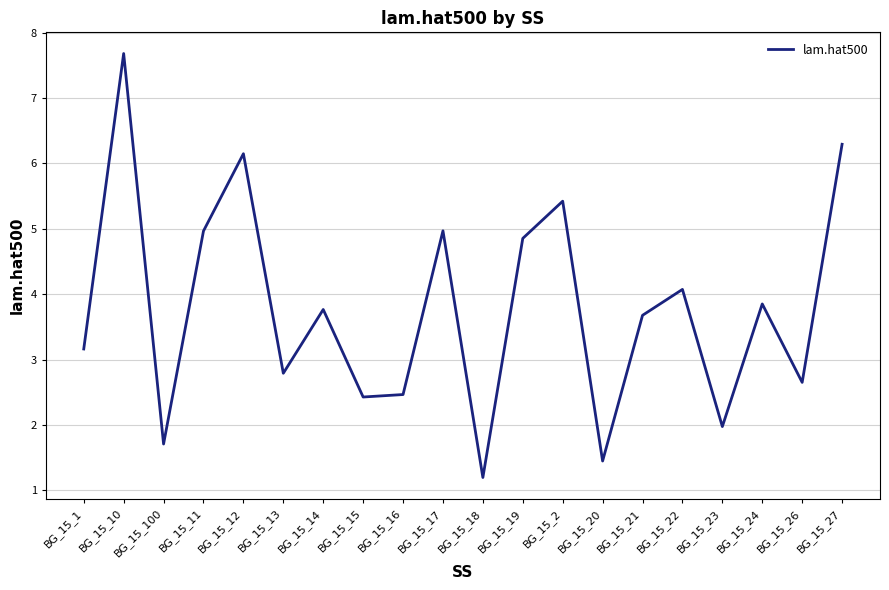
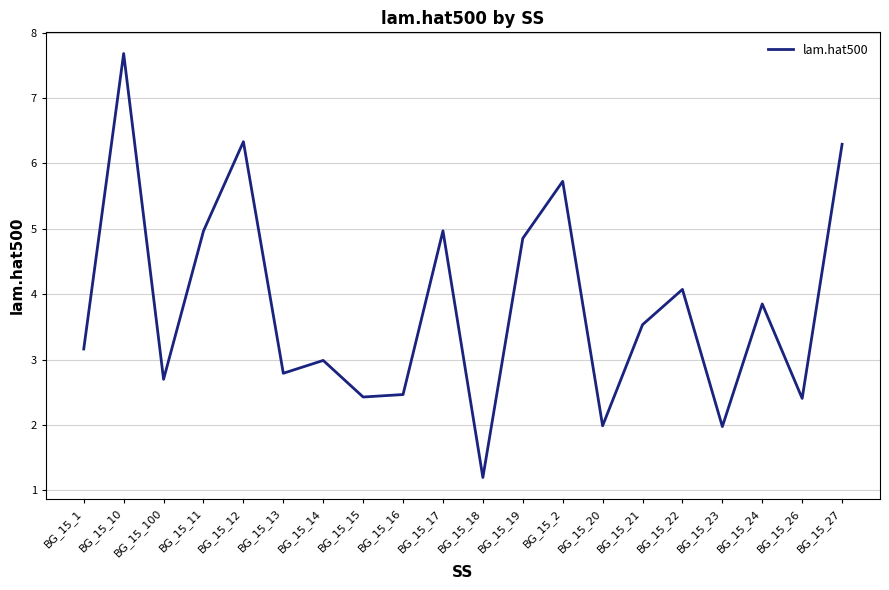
  {
    "BG_15_1": 3.2,
    "BG_15_10": 7.7,
-   "BG_15_100": 1.7,
+   "BG_15_100": 2.7,
    "BG_15_11": 5.0,
-   "BG_15_12": 6.1,
+   "BG_15_12": 6.3,
    "BG_15_13": 2.8,
-   "BG_15_14": 3.8,
+   "BG_15_14": 3.0,
    "BG_15_15": 2.4,
    "BG_15_16": 2.5,
    "BG_15_17": 5.0,
    "BG_15_18": 1.2,
    "BG_15_19": 4.9,
-   "BG_15_2": 5.4,
-   "BG_15_20": 1.4,
-   "BG_15_21": 3.7,
+   "BG_15_2": 5.7,
+   "BG_15_20": 2.0,
+   "BG_15_21": 3.5,
    "BG_15_22": 4.1,
    "BG_15_23": 2.0,
    "BG_15_24": 3.9,
-   "BG_15_26": 2.7,
+   "BG_15_26": 2.4,
    "BG_15_27": 6.3
  }
